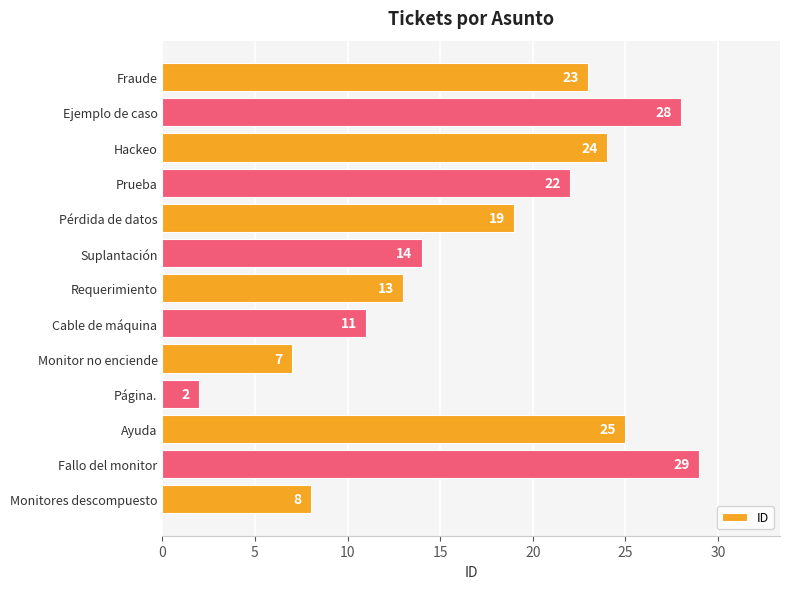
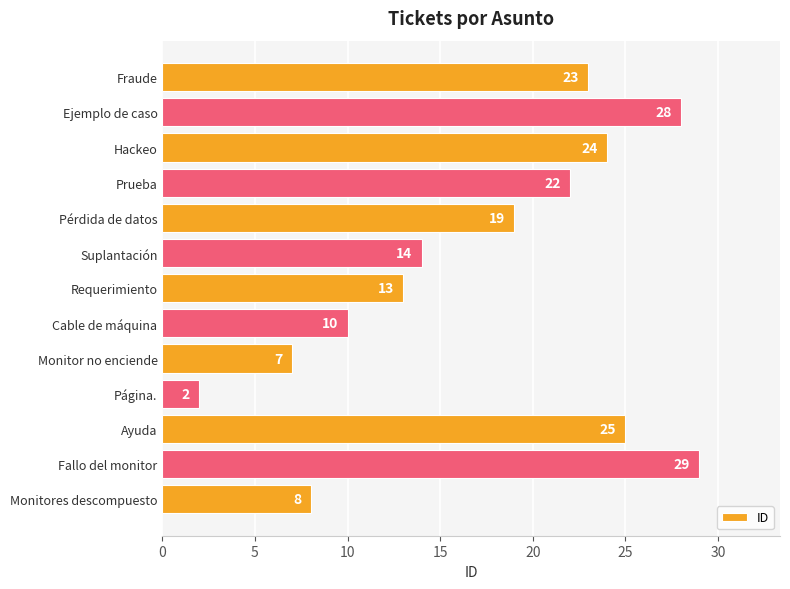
  {
    "Fraude": 23,
    "Ejemplo de caso": 28,
    "Hackeo": 24,
    "Prueba": 22,
    "Pérdida de datos": 19,
    "Suplantación": 14,
    "Requerimiento": 13,
-   "Cable de máquina": 11,
+   "Cable de máquina": 10,
    "Monitor no enciende": 7,
    "Página.": 2,
    "Ayuda": 25,
    "Fallo del monitor": 29,
    "Monitores descompuesto": 8
  }
